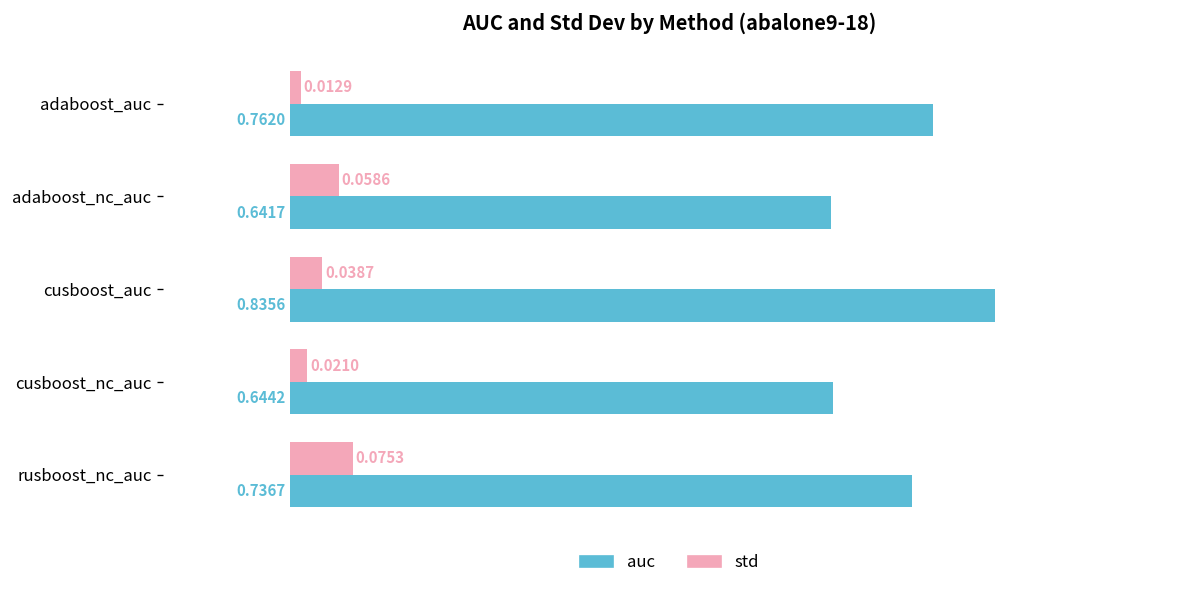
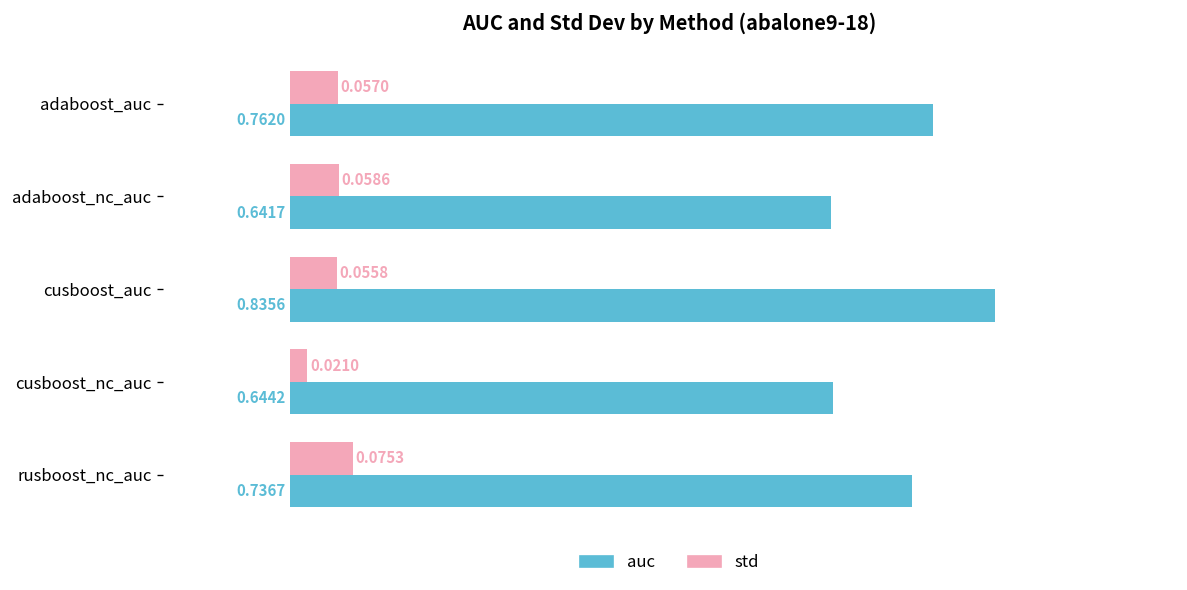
  {
    "std": {
-     "adaboost_auc": 0.0129,
+     "adaboost_auc": 0.0570,
      "adaboost_nc_auc": 0.0586,
-     "cusboost_auc": 0.0387,
+     "cusboost_auc": 0.0558,
      "cusboost_nc_auc": 0.0210,
      "rusboost_nc_auc": 0.0753
    }
  }
